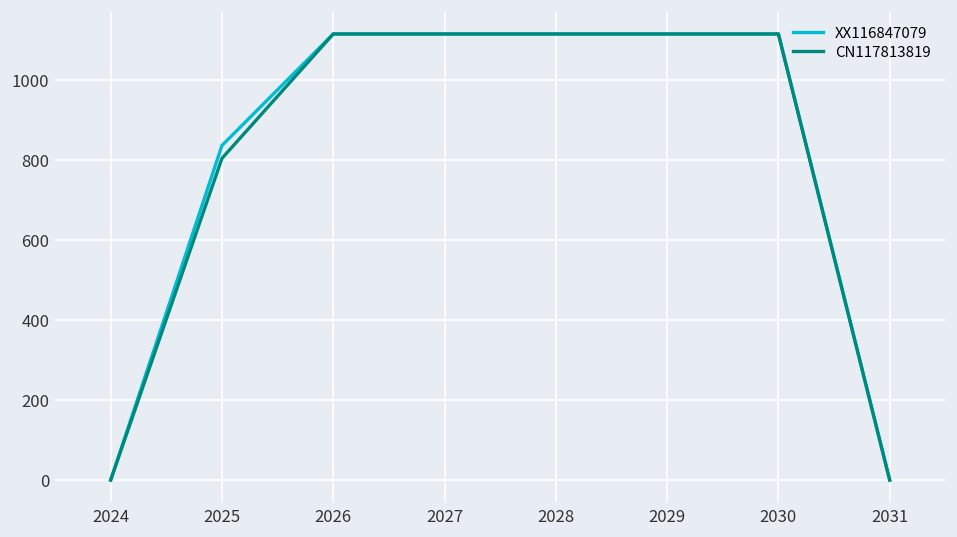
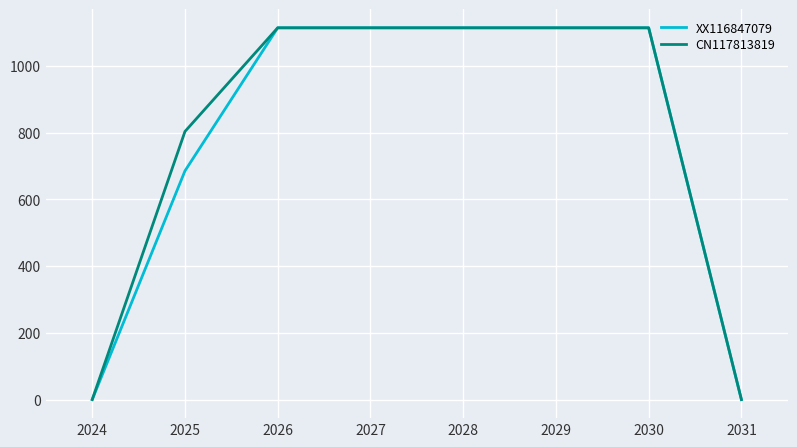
  {
    "XX116847079": {
-     "2025": 840
+     "2025": 690
    },
    "CN117813819": {
      "2025": 800
    }
  }
